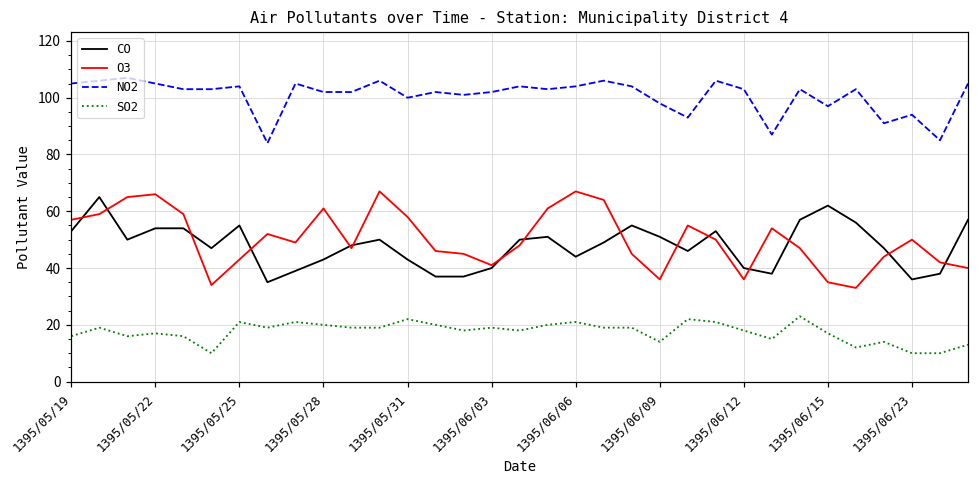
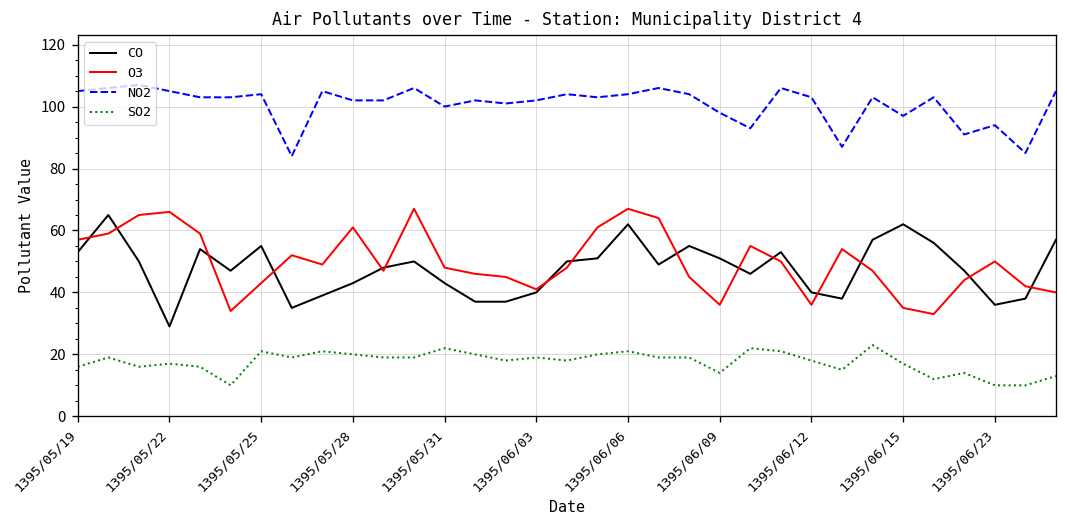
  {
    "CO": {
      "1395/05/19": 53,
-     "1395/05/22": 54,
+     "1395/05/22": 29,
      "1395/05/25": 55,
      "1395/05/28": 43,
      "1395/05/31": 43,
      "1395/06/03": 40,
-     "1395/06/06": 44,
+     "1395/06/06": 62,
      "1395/06/09": 51,
      "1395/06/12": 40,
      "1395/06/15": 62,
      "1395/06/23": 36
    },
    "O3": {
      "1395/05/19": 57,
      "1395/05/22": 66,
      "1395/05/25": 43,
      "1395/05/28": 61,
-     "1395/05/31": 58,
+     "1395/05/31": 48,
      "1395/06/03": 41,
      "1395/06/06": 67,
      "1395/06/09": 36,
      "1395/06/12": 36,
      "1395/06/15": 35,
      "1395/06/23": 50
    },
    "NO2": {
      "1395/05/19": 105,
      "1395/05/22": 105,
      "1395/05/25": 104,
      "1395/05/28": 102,
      "1395/05/31": 100,
      "1395/06/03": 102,
      "1395/06/06": 104,
      "1395/06/09": 98,
      "1395/06/12": 103,
      "1395/06/15": 97,
      "1395/06/23": 94
    },
    "SO2": {
      "1395/05/19": 16,
      "1395/05/22": 17,
      "1395/05/25": 21,
      "1395/05/28": 20,
      "1395/05/31": 22,
      "1395/06/03": 19,
      "1395/06/06": 21,
      "1395/06/09": 14,
      "1395/06/12": 18,
      "1395/06/15": 17,
      "1395/06/23": 10
    }
  }
